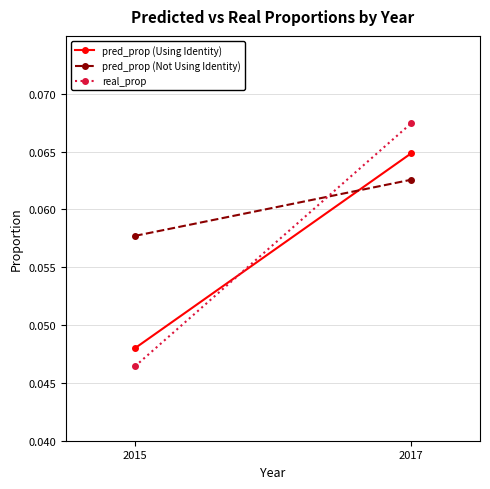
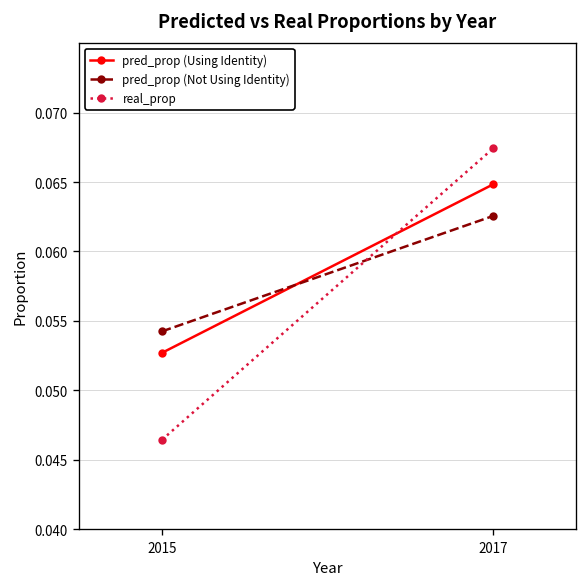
  {
    "pred_prop (Using Identity)": {
-     "2015": 0.0480,
+     "2015": 0.0527,
      "2017": 0.0648
    },
    "pred_prop (Not Using Identity)": {
-     "2015": 0.0577,
+     "2015": 0.0542,
      "2017": 0.0626
    },
    "real_prop": {
      "2015": 0.0464,
      "2017": 0.0674
    }
  }
